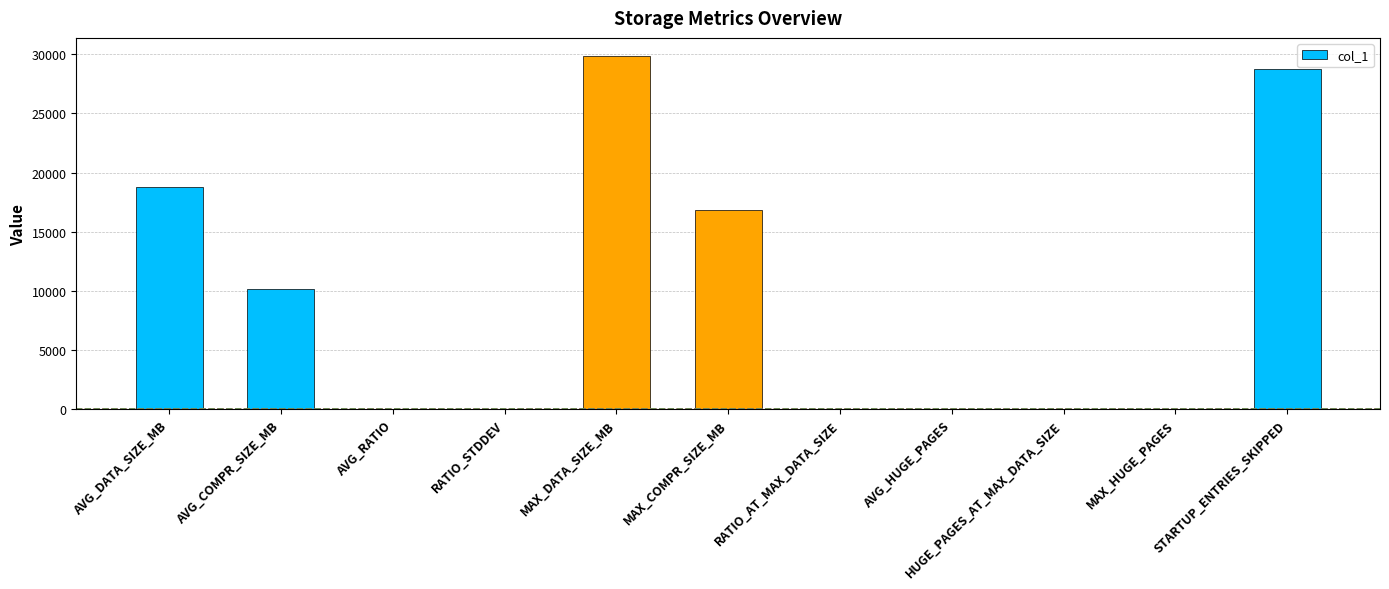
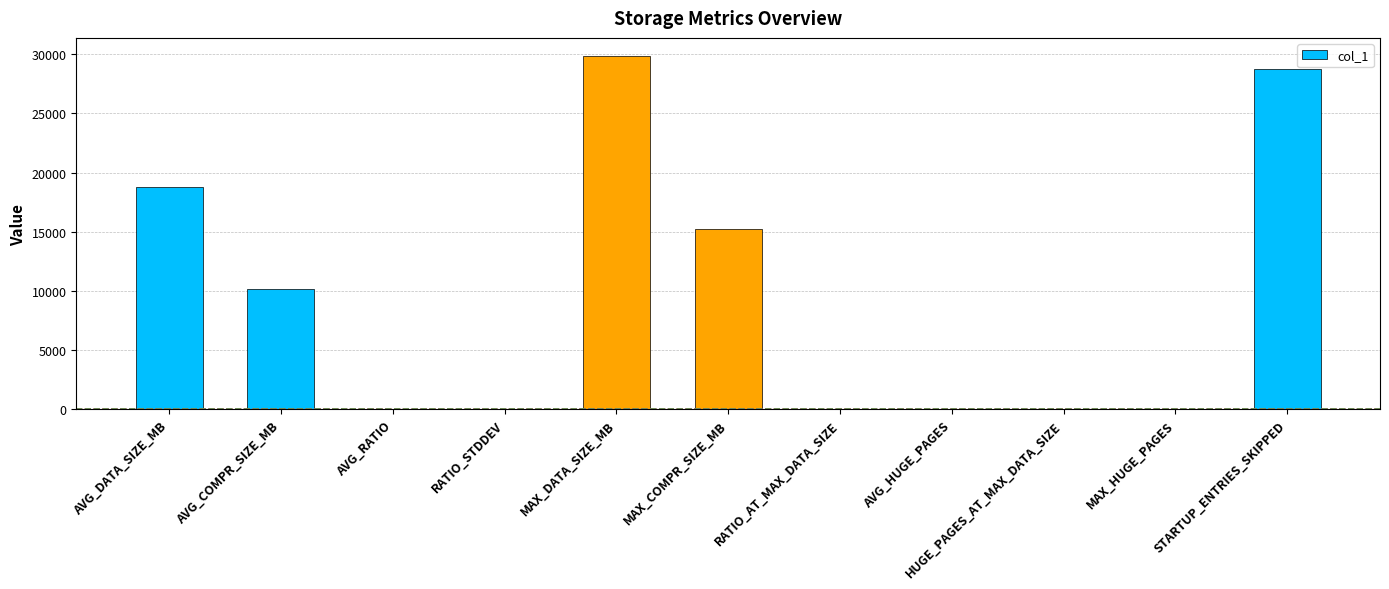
  {
    "AVG_DATA_SIZE_MB": 18800,
    "AVG_COMPR_SIZE_MB": 10200,
    "MAX_DATA_SIZE_MB": 29900,
-   "MAX_COMPR_SIZE_MB": 16800,
+   "MAX_COMPR_SIZE_MB": 15300,
    "AVG_HUGE_PAGES": 0,
    "HUGE_PAGES_AT_MAX_DATA_SIZE": 0,
    "MAX_HUGE_PAGES": 0,
    "STARTUP_ENTRIES_SKIPPED": 28700
  }
